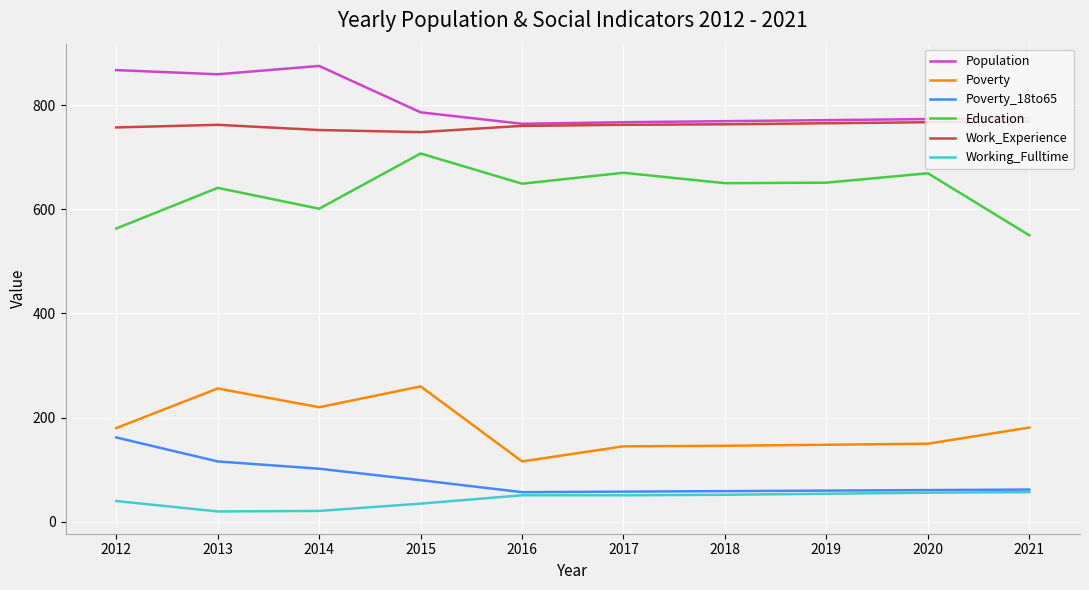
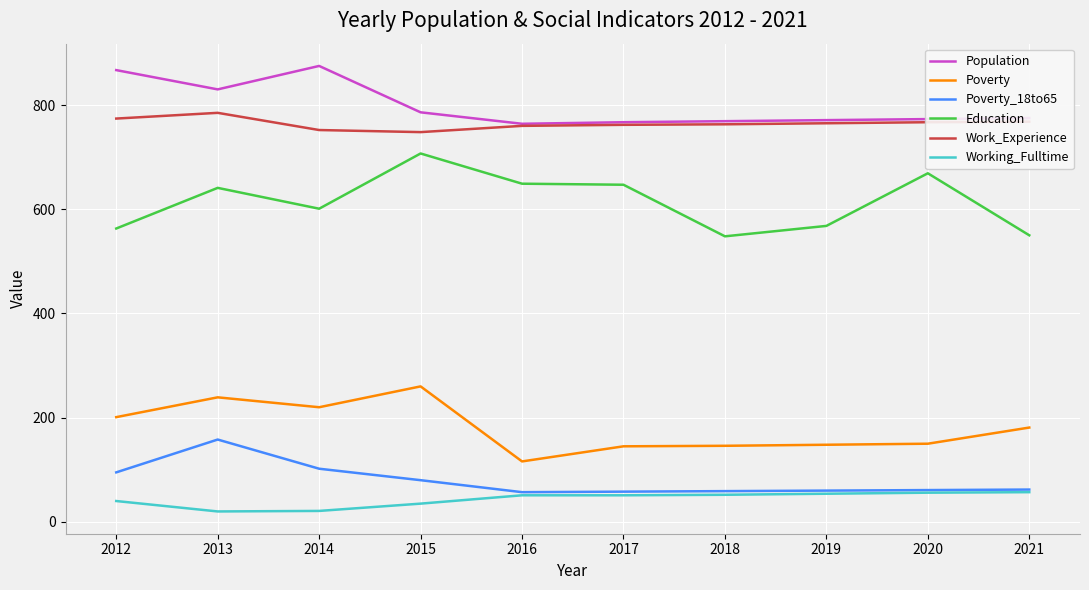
  {
    "Population": {
      "2012": 870,
-     "2013": 860,
+     "2013": 830,
      "2014": 880,
      "2015": 790,
      "2017": 770,
      "2018": 770,
      "2019": 770
    },
    "Poverty": {
-     "2012": 180,
-     "2013": 260,
+     "2012": 200,
+     "2013": 240,
      "2014": 220,
      "2015": 260,
      "2016": 120,
      "2017": 150,
      "2018": 150,
      "2019": 150,
      "2020": 150,
      "2021": 180
    },
    "Poverty_18to65": {
-     "2012": 160,
-     "2013": 120,
+     "2012": 100,
+     "2013": 160,
      "2014": 100,
      "2015": 80,
      "2016": 60,
      "2017": 60,
      "2018": 60,
      "2019": 60,
      "2020": 60,
      "2021": 60
    },
    "Education": {
      "2012": 560,
      "2013": 640,
      "2014": 600,
      "2015": 710,
      "2016": 650,
-     "2017": 670,
-     "2018": 650,
-     "2019": 650,
+     "2017": 650,
+     "2018": 550,
+     "2019": 570,
      "2020": 670,
      "2021": 550
    },
    "Work_Experience": {
-     "2012": 760,
-     "2013": 760,
+     "2012": 770,
+     "2013": 790,
      "2014": 750,
      "2015": 750,
      "2017": 760,
      "2018": 760,
      "2019": 770
    },
    "Working_Fulltime": {
      "2012": 40,
      "2013": 20,
      "2014": 20,
      "2015": 40,
      "2016": 50,
      "2017": 50,
      "2018": 50,
      "2019": 50,
      "2020": 60,
      "2021": 60
    }
  }
